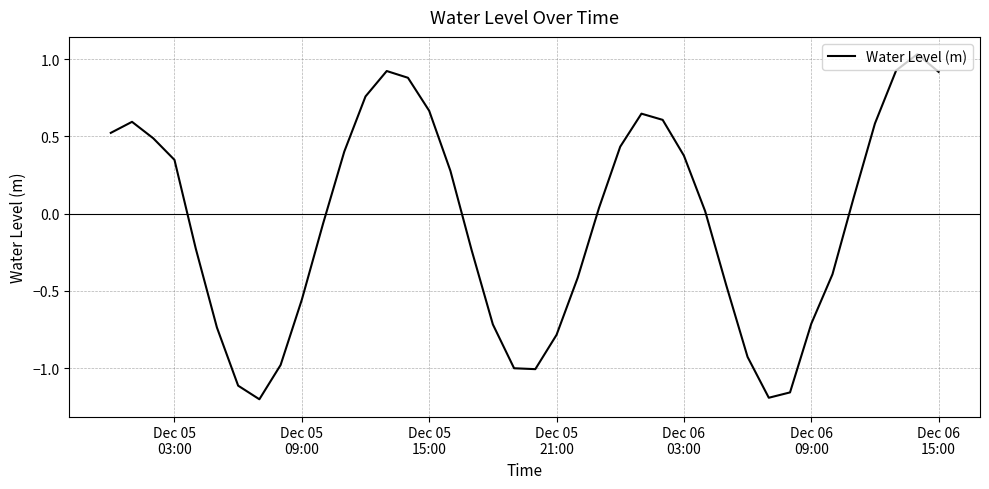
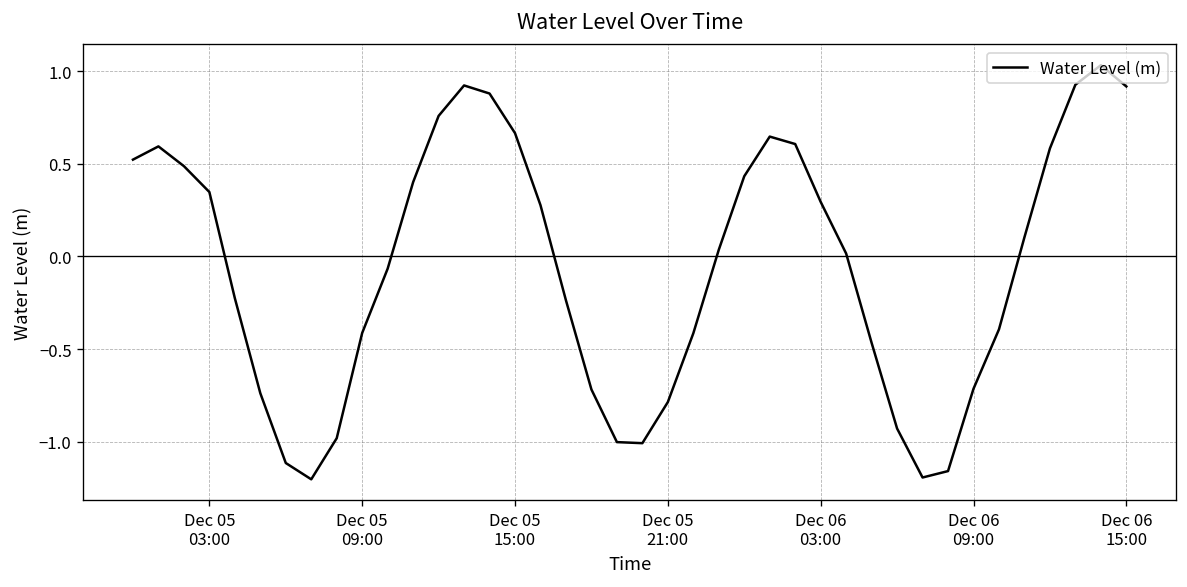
  {
    "Dec 05 03:00": 0.35,
-   "Dec 05 09:00": -0.56,
+   "Dec 05 09:00": -0.41,
    "Dec 05 15:00": 0.67,
    "Dec 05 21:00": -0.79,
-   "Dec 06 03:00": 0.37,
+   "Dec 06 03:00": 0.29,
    "Dec 06 09:00": -0.71,
    "Dec 06 15:00": 0.92
  }
